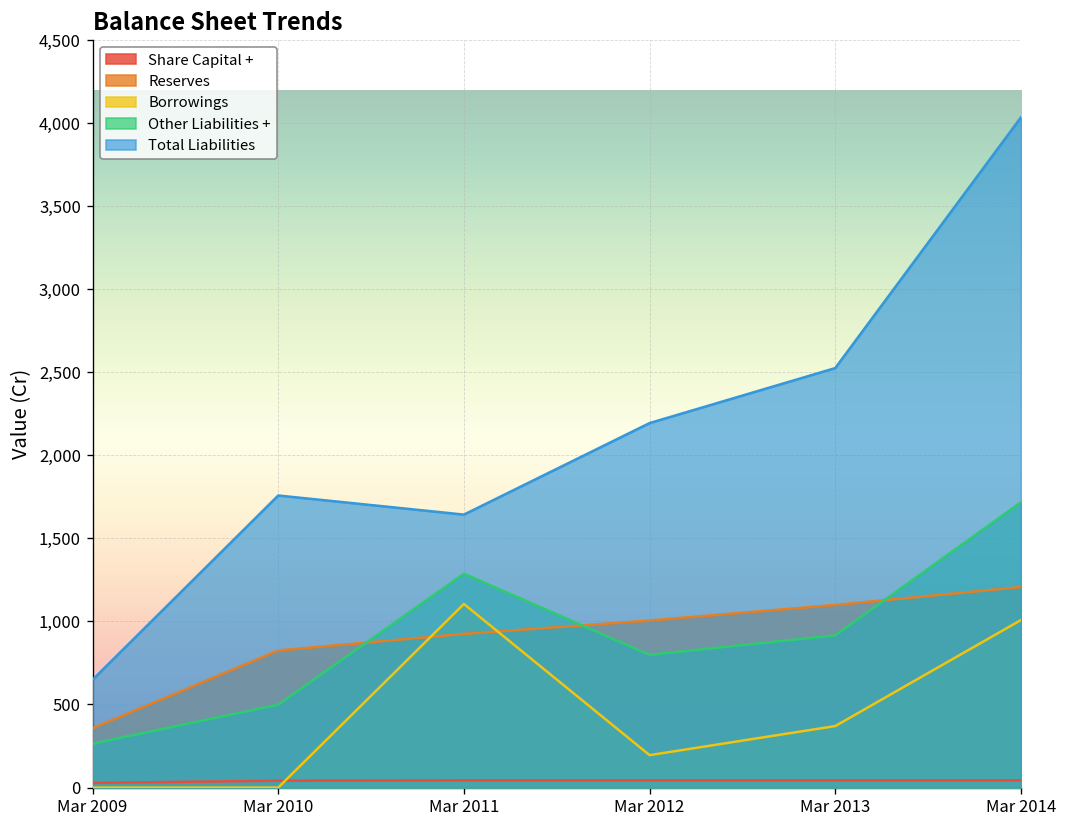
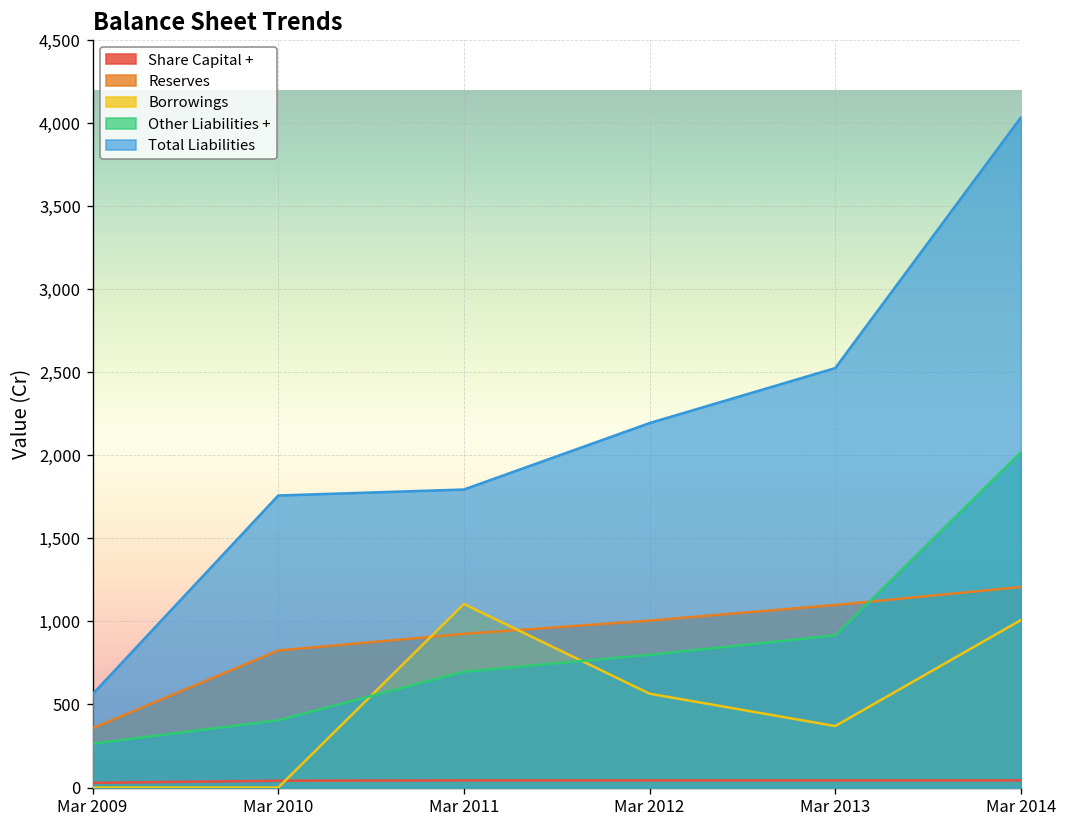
  {
    "Borrowings": {
      "Mar 2009": "0",
      "Mar 2010": "0",
      "Mar 2011": "1,110",
-     "Mar 2012": "200",
+     "Mar 2012": "570",
      "Mar 2013": "370",
      "Mar 2014": "1,010"
    },
    "Other Liabilities +": {
      "Mar 2009": "260",
-     "Mar 2010": "500",
-     "Mar 2011": "1,290",
+     "Mar 2010": "410",
+     "Mar 2011": "700",
      "Mar 2012": "800",
      "Mar 2013": "920",
-     "Mar 2014": "1,720"
+     "Mar 2014": "2,020"
    },
    "Total Liabilities": {
-     "Mar 2009": "650",
+     "Mar 2009": "560",
      "Mar 2010": "1,760",
-     "Mar 2011": "1,640",
+     "Mar 2011": "1,790",
      "Mar 2012": "2,190",
      "Mar 2013": "2,530",
      "Mar 2014": "4,030"
    }
  }
